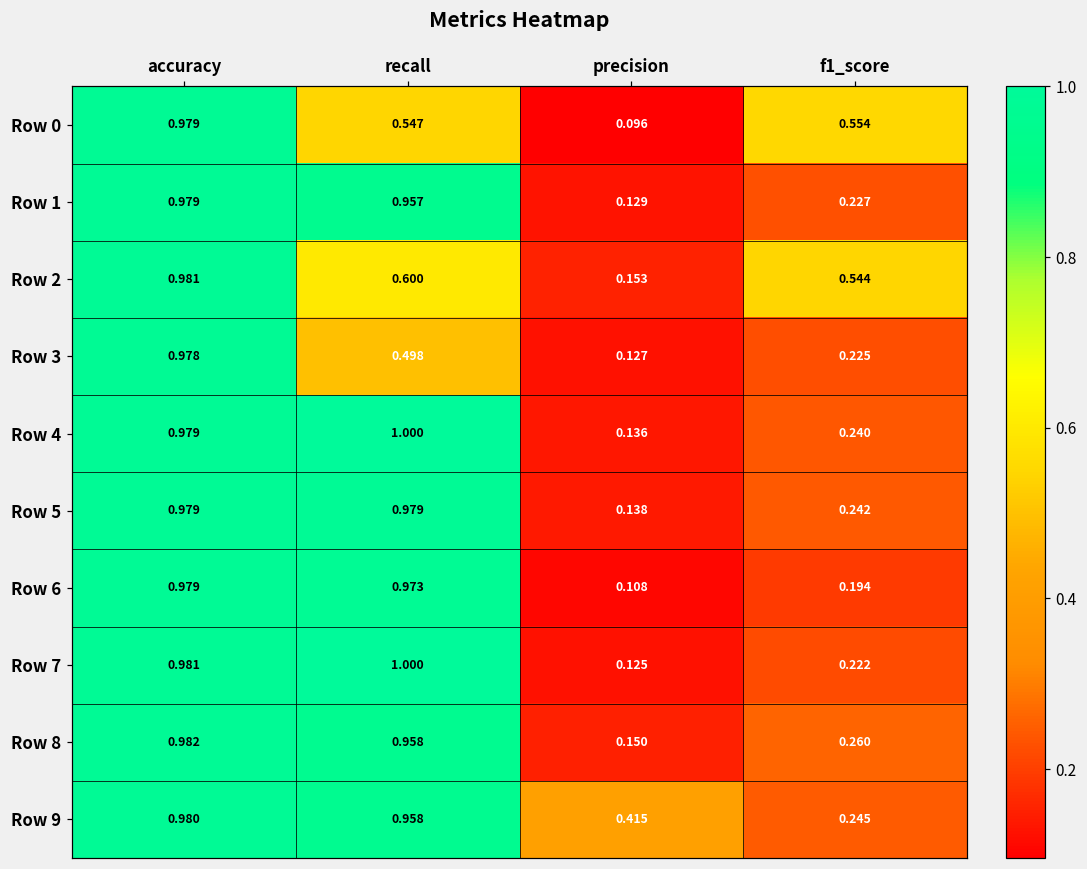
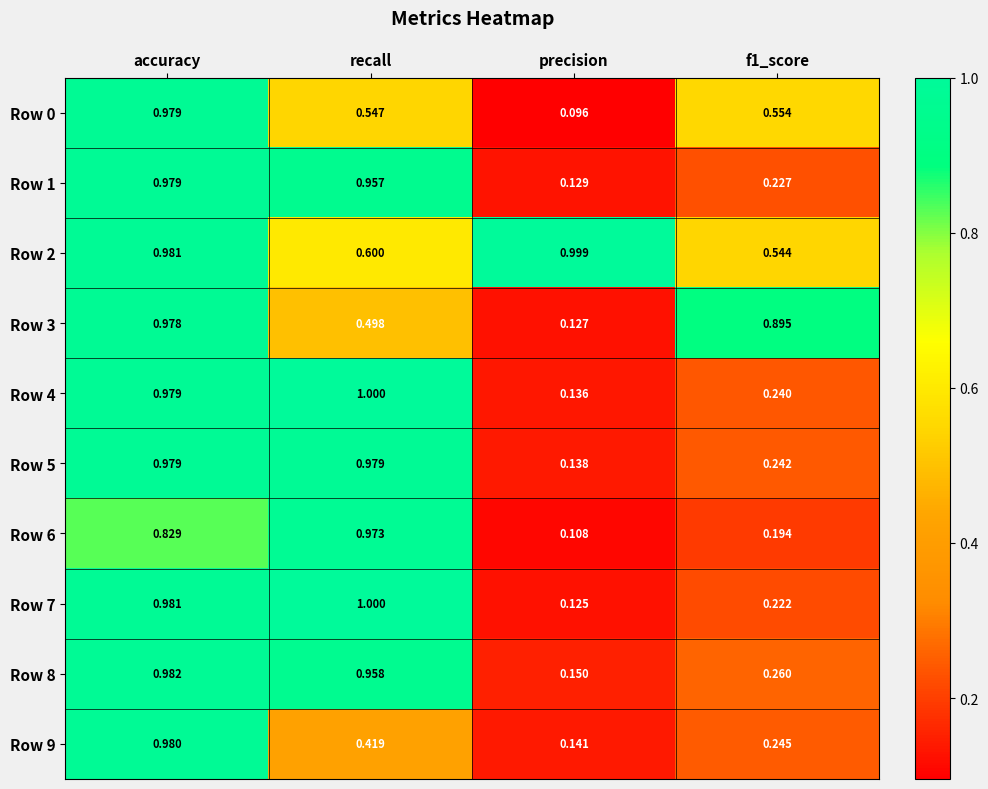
  {
    "Row 0": {
      "accuracy": 0.979,
      "recall": 0.547,
      "precision": 0.096,
      "f1_score": 0.554
    },
    "Row 1": {
      "accuracy": 0.979,
      "recall": 0.957,
      "precision": 0.129,
      "f1_score": 0.227
    },
    "Row 2": {
      "accuracy": 0.981,
      "recall": 0.600,
-     "precision": 0.153,
+     "precision": 0.999,
      "f1_score": 0.544
    },
    "Row 3": {
      "accuracy": 0.978,
      "recall": 0.498,
      "precision": 0.127,
-     "f1_score": 0.225
+     "f1_score": 0.895
    },
    "Row 4": {
      "accuracy": 0.979,
      "recall": 1.000,
      "precision": 0.136,
      "f1_score": 0.240
    },
    "Row 5": {
      "accuracy": 0.979,
      "recall": 0.979,
      "precision": 0.138,
      "f1_score": 0.242
    },
    "Row 6": {
-     "accuracy": 0.979,
+     "accuracy": 0.829,
      "recall": 0.973,
      "precision": 0.108,
      "f1_score": 0.194
    },
    "Row 7": {
      "accuracy": 0.981,
      "recall": 1.000,
      "precision": 0.125,
      "f1_score": 0.222
    },
    "Row 8": {
      "accuracy": 0.982,
      "recall": 0.958,
      "precision": 0.150,
      "f1_score": 0.260
    },
    "Row 9": {
      "accuracy": 0.980,
-     "recall": 0.958,
-     "precision": 0.415,
+     "recall": 0.419,
+     "precision": 0.141,
      "f1_score": 0.245
    }
  }
